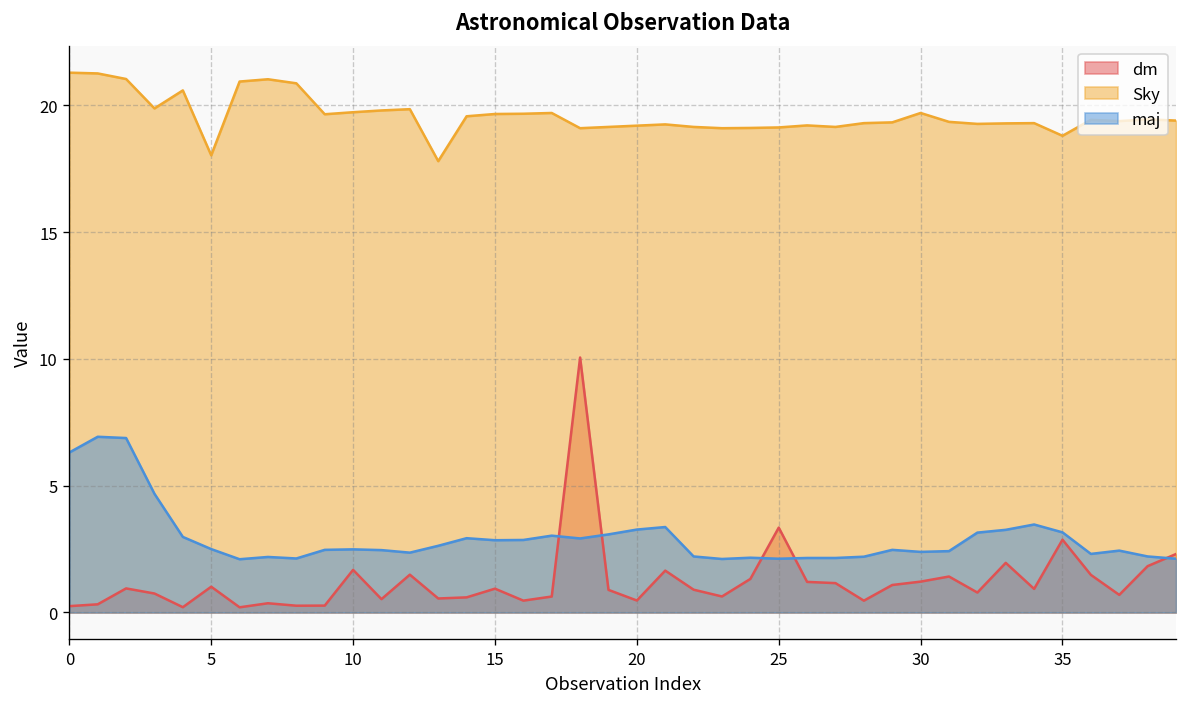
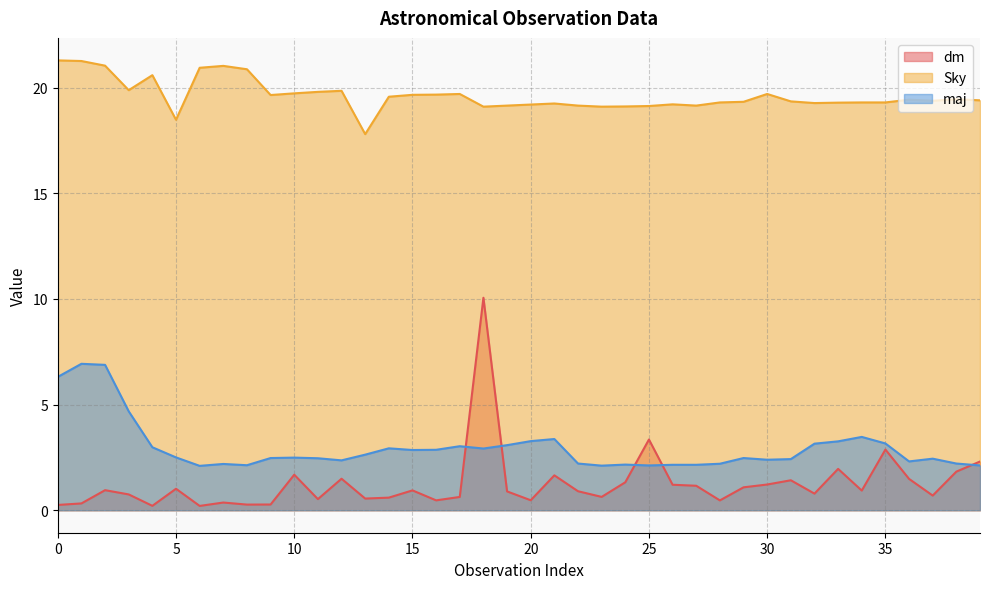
  {
    "dm": {
      "0": 0.3,
      "5": 1.0,
      "10": 1.7,
      "15": 0.9,
      "20": 0.5,
      "25": 3.3,
      "30": 1.2,
      "35": 2.9
    },
    "Sky": {
      "0": 21.3,
-     "5": 18.0,
+     "5": 18.5,
      "10": 19.7,
      "15": 19.7,
      "20": 19.2,
      "25": 19.1,
      "30": 19.7,
-     "35": 18.8
+     "35": 19.3
    },
    "maj": {
      "0": 6.3,
      "5": 2.5,
      "10": 2.5,
      "15": 2.9,
      "20": 3.3,
      "25": 2.1,
      "30": 2.4,
      "35": 3.2
    }
  }
